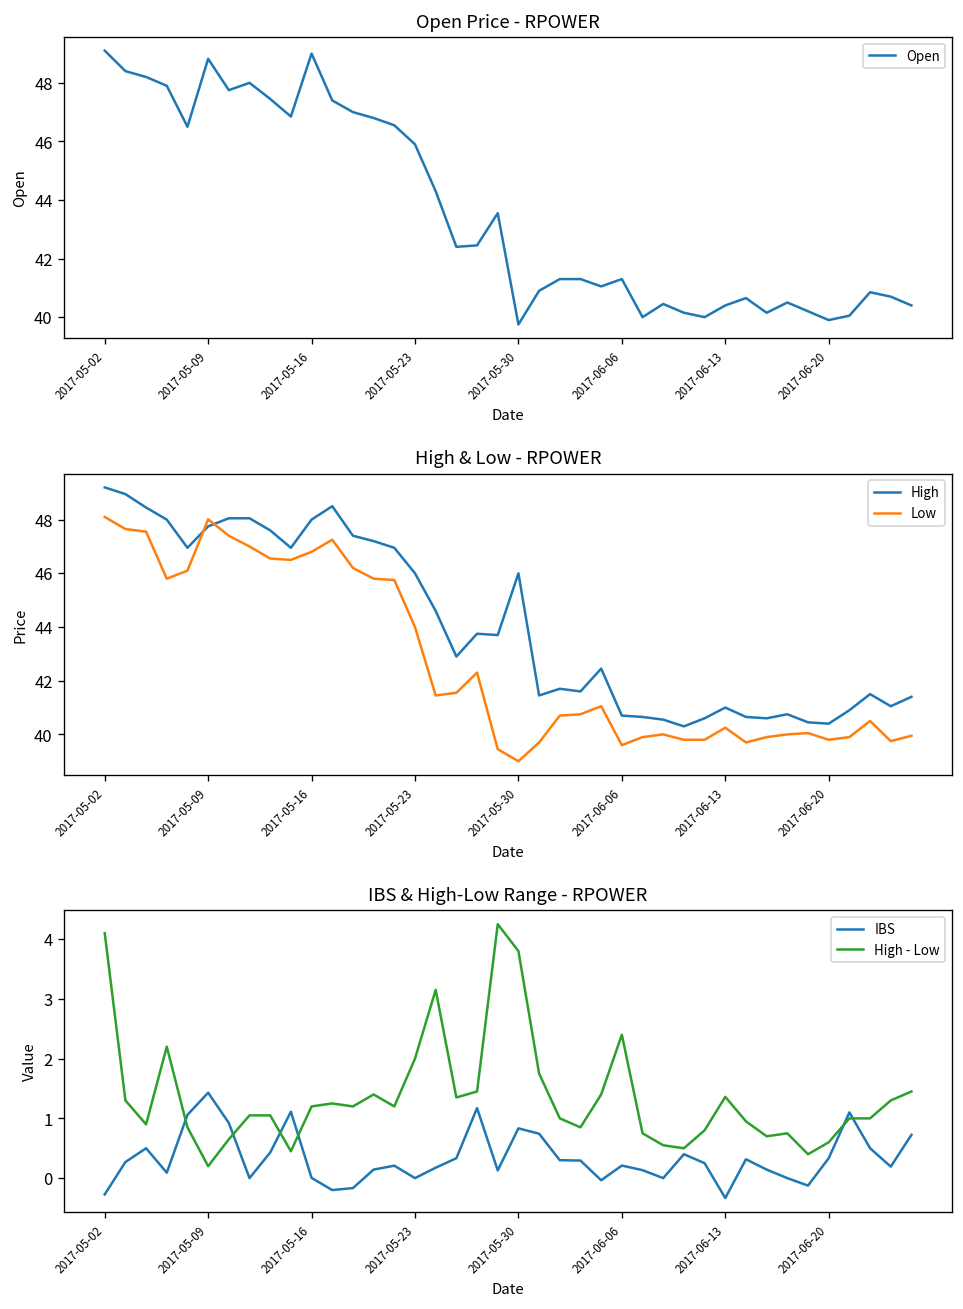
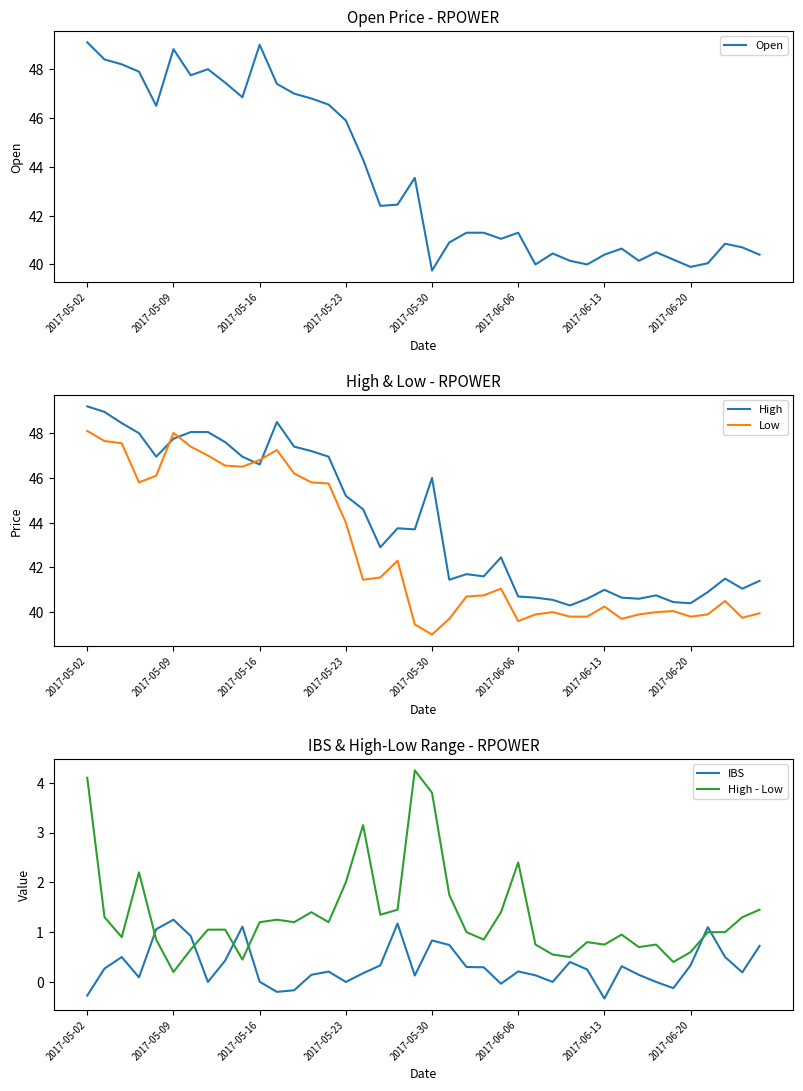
  {
    "Open Price - RPOWER": {
      "2017-05-02": 49.1,
      "2017-05-09": 48.8,
      "2017-05-16": 49.0,
      "2017-05-23": 45.9,
      "2017-05-30": 39.8,
      "2017-06-06": 41.3,
      "2017-06-13": 40.4,
      "2017-06-20": 39.9
    },
    "High & Low - RPOWER": {
      "High": {
        "2017-05-02": 49.2,
        "2017-05-09": 47.8,
-       "2017-05-16": 48.0,
-       "2017-05-23": 46.0,
+       "2017-05-16": 46.6,
+       "2017-05-23": 45.2,
        "2017-05-30": 46.0,
        "2017-06-06": 40.7,
        "2017-06-13": 41.0,
        "2017-06-20": 40.4
      },
      "Low": {
        "2017-05-02": 48.1,
        "2017-05-09": 48.0,
        "2017-05-16": 46.8,
        "2017-05-23": 44.0,
        "2017-05-30": 39.0,
        "2017-06-06": 39.6,
        "2017-06-13": 40.3,
        "2017-06-20": 39.8
      }
    },
    "IBS & High-Low Range - RPOWER": {
      "IBS": {
        "2017-05-02": -0.3,
-       "2017-05-09": 1.4,
+       "2017-05-09": 1.3,
        "2017-05-16": 0.0,
        "2017-05-23": 0.0,
        "2017-05-30": 0.8,
        "2017-06-06": 0.2,
        "2017-06-13": -0.3,
        "2017-06-20": 0.3
      },
      "High - Low": {
        "2017-05-02": 4.1,
        "2017-05-09": 0.2,
        "2017-05-16": 1.2,
        "2017-05-23": 2.0,
        "2017-05-30": 3.8,
        "2017-06-06": 2.4,
-       "2017-06-13": 1.4,
+       "2017-06-13": 0.8,
        "2017-06-20": 0.6
      }
    }
  }
